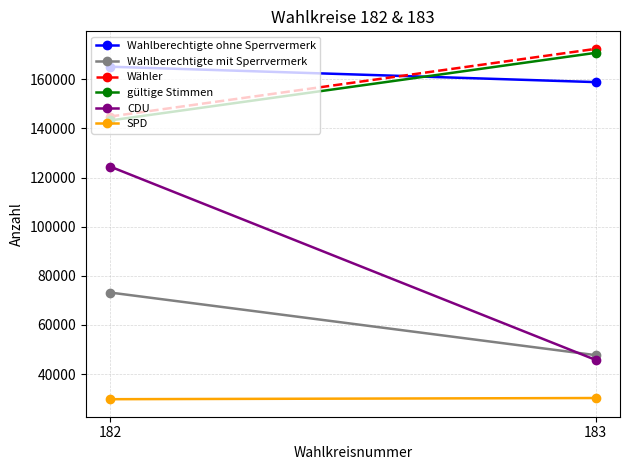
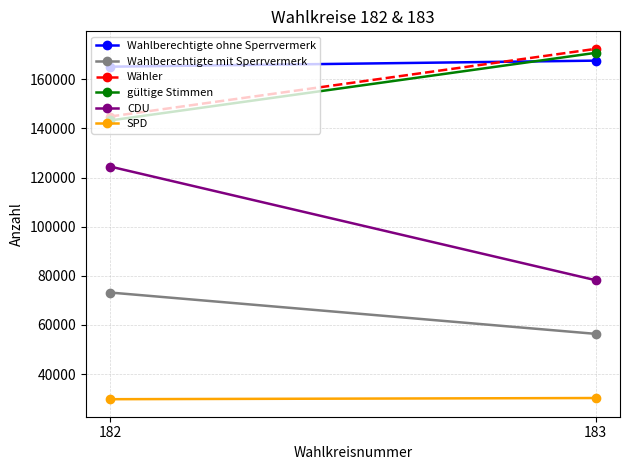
  {
    "Wahlberechtigte ohne Sperrvermerk": {
-     "183": 159000
+     "183": 168000
    },
    "Wahlberechtigte mit Sperrvermerk": {
      "182": 73000,
-     "183": 48000
+     "183": 56000
    },
    "Wähler": {
      "183": 172000
    },
    "gültige Stimmen": {
      "183": 171000
    },
    "CDU": {
      "182": 124000,
-     "183": 46000
+     "183": 78000
    },
    "SPD": {
      "182": 30000,
      "183": 30000
    }
  }
